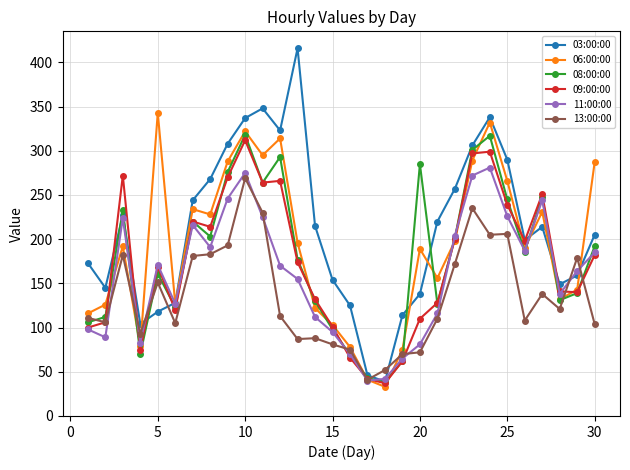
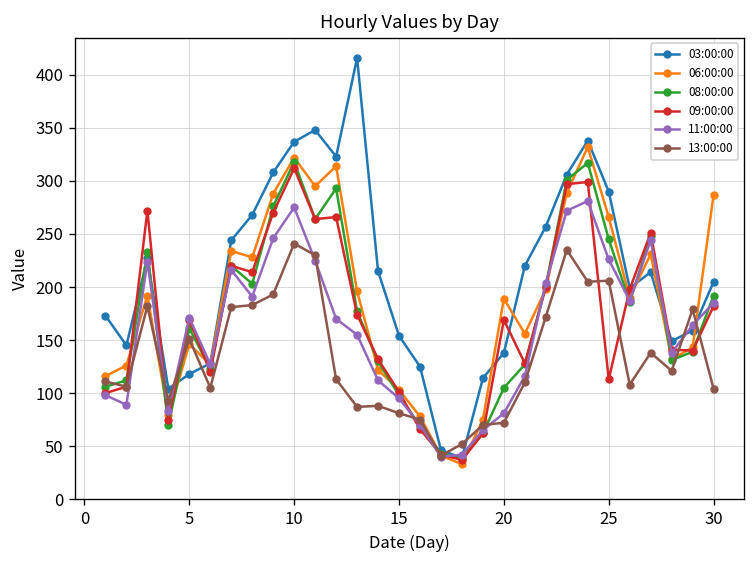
  {
    "03:00:00": {
      "5": 120,
      "10": 340,
      "15": 150,
      "20": 140,
      "25": 290,
      "30": 210
    },
    "06:00:00": {
-     "5": 340,
+     "5": 150,
      "10": 320,
      "20": 190,
      "25": 270,
      "30": 290
    },
    "08:00:00": {
      "5": 160,
      "10": 320,
      "15": 100,
-     "20": 290,
+     "20": 110,
      "25": 250,
      "30": 190
    },
    "09:00:00": {
      "10": 310,
-     "20": 110,
-     "25": 240,
+     "20": 170,
+     "25": 110,
      "30": 180
    },
    "11:00:00": {
      "10": 280,
      "15": 100,
      "20": 80,
      "25": 230,
      "30": 190
    },
    "13:00:00": {
      "5": 150,
-     "10": 270,
+     "10": 240,
      "15": 80,
      "20": 70,
      "25": 210,
      "30": 100
    }
  }
